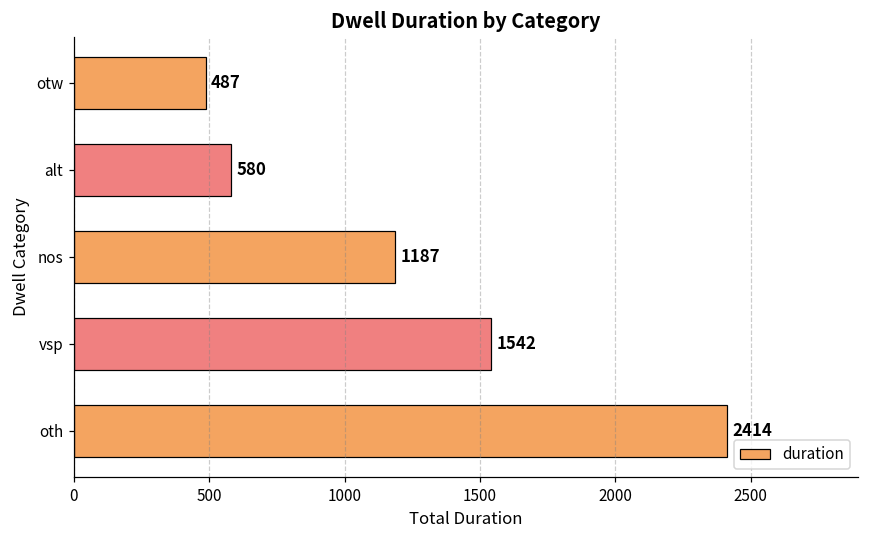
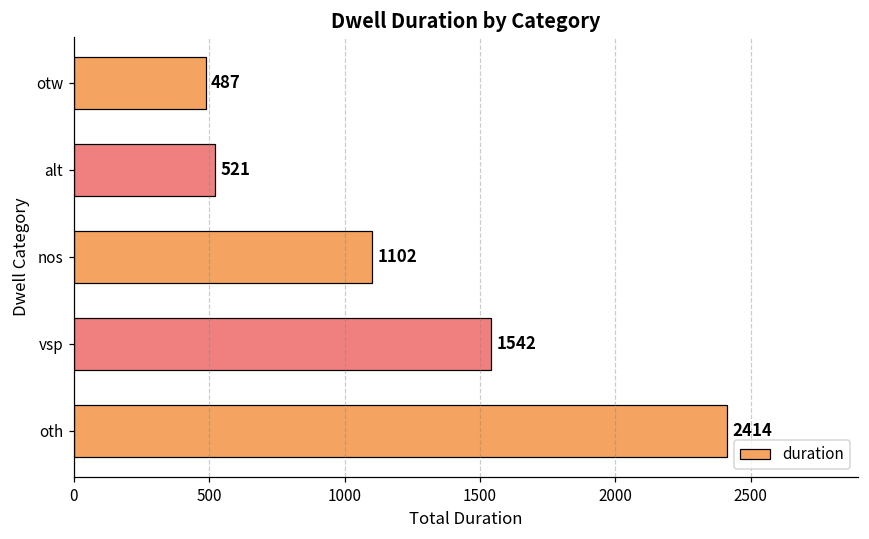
  {
    "otw": 487,
-   "alt": 580,
-   "nos": 1187,
+   "alt": 521,
+   "nos": 1102,
    "vsp": 1542,
    "oth": 2414
  }
